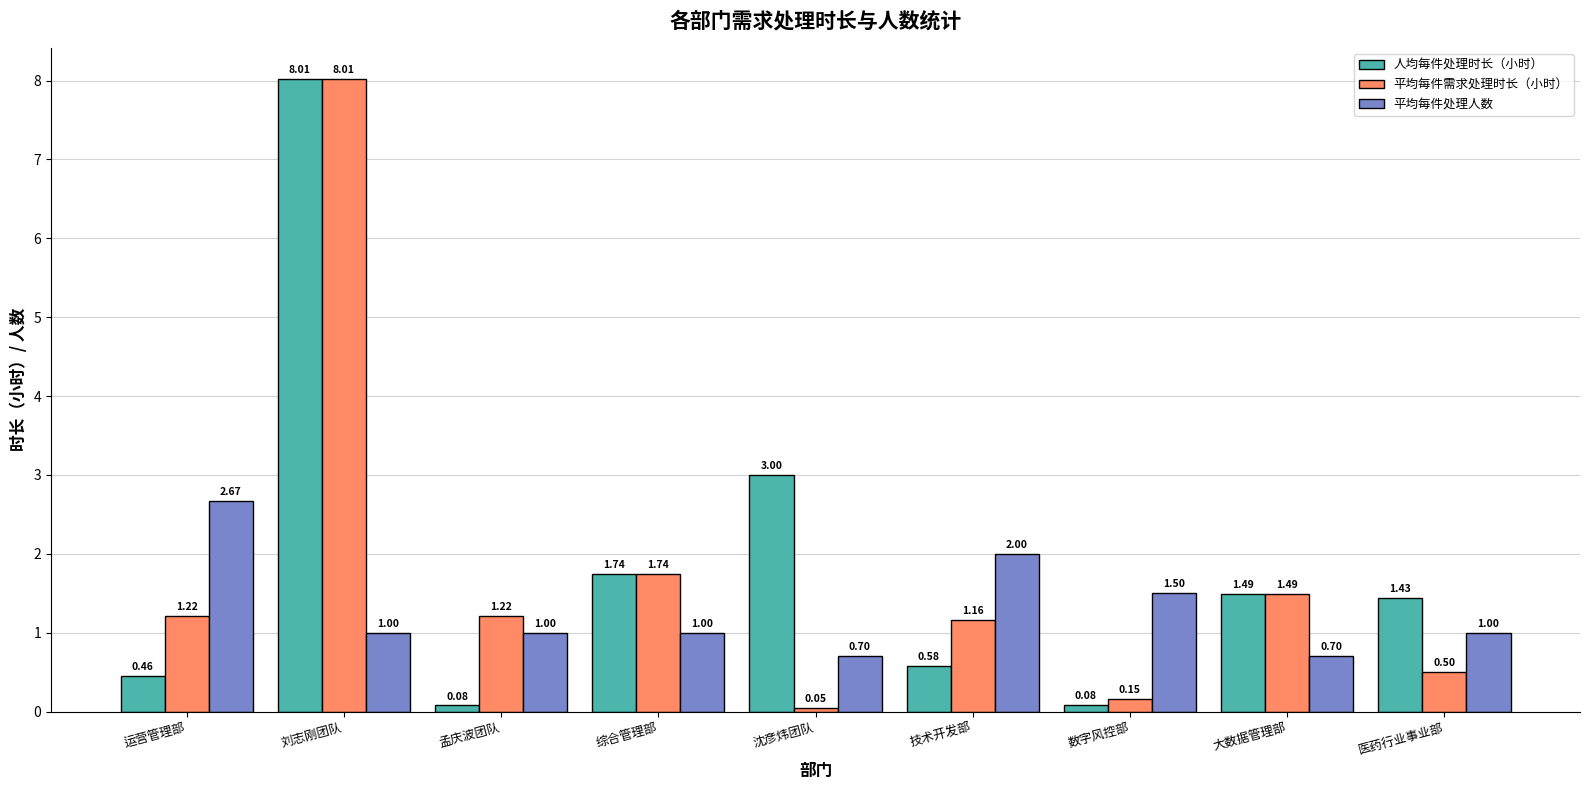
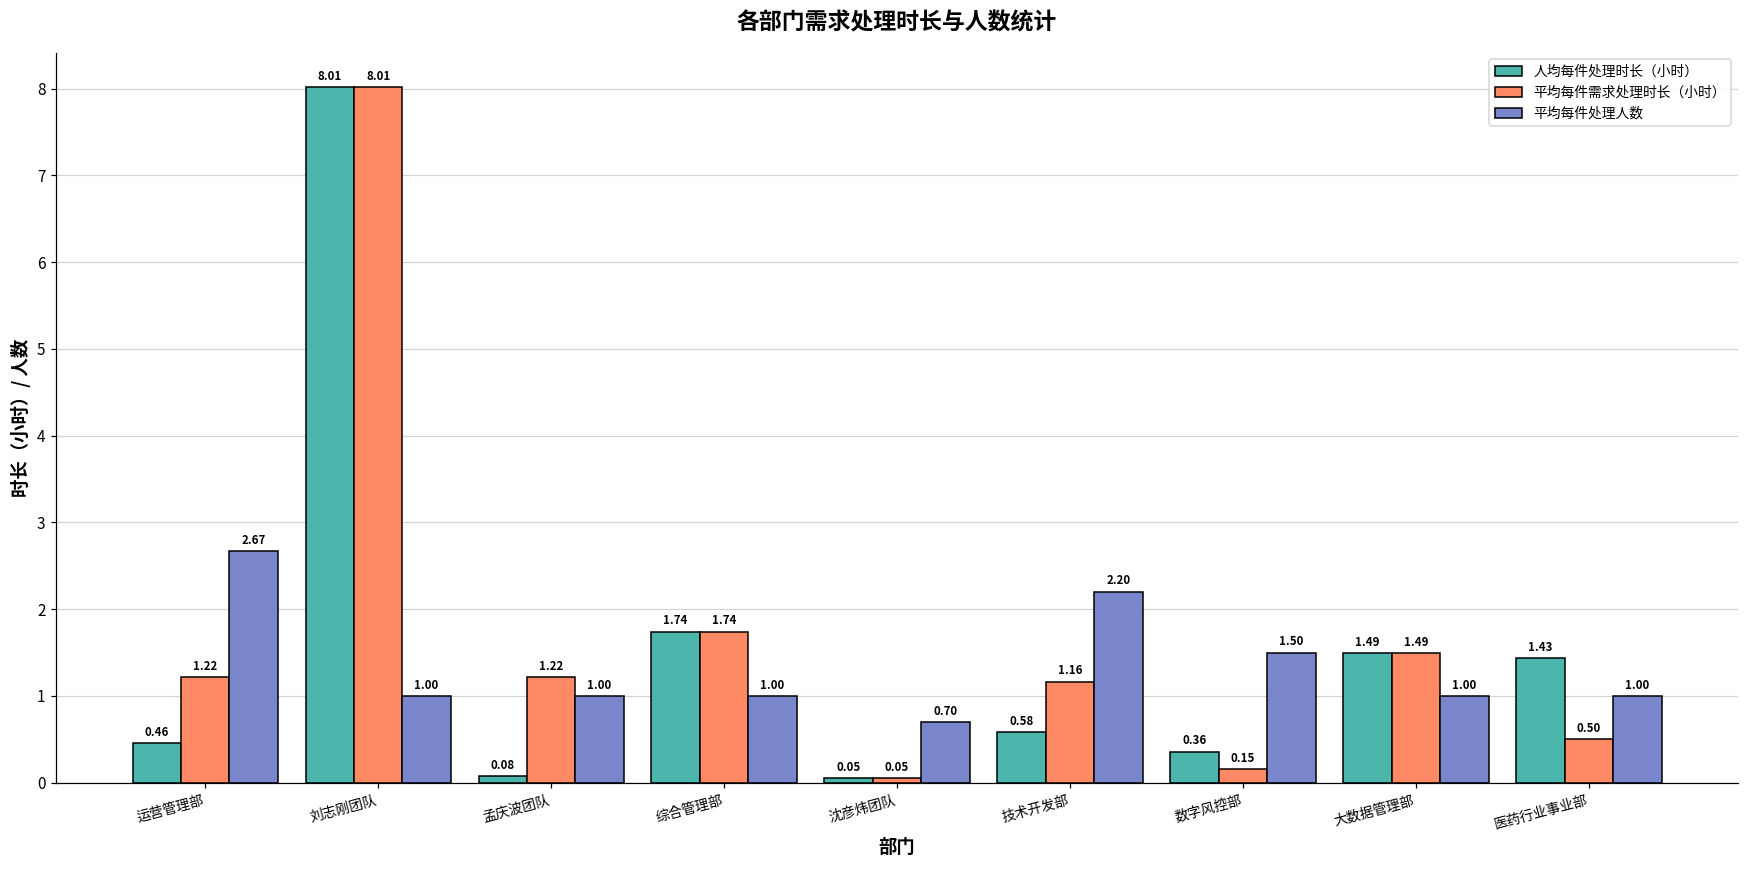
  {
    "人均每件处理时长（小时）": {
      "运营管理部": 0.46,
      "刘志刚团队": 8.01,
      "孟庆波团队": 0.08,
      "综合管理部": 1.74,
-     "沈彦炜团队": 3.00,
+     "沈彦炜团队": 0.05,
      "技术开发部": 0.58,
-     "数字风控部": 0.08,
+     "数字风控部": 0.36,
      "大数据管理部": 1.49,
      "医药行业事业部": 1.43
    },
    "平均每件需求处理时长（小时）": {
      "运营管理部": 1.22,
      "刘志刚团队": 8.01,
      "孟庆波团队": 1.22,
      "综合管理部": 1.74,
      "沈彦炜团队": 0.05,
      "技术开发部": 1.16,
      "数字风控部": 0.15,
      "大数据管理部": 1.49,
      "医药行业事业部": 0.50
    },
    "平均每件处理人数": {
      "运营管理部": 2.67,
      "刘志刚团队": 1.00,
      "孟庆波团队": 1.00,
      "综合管理部": 1.00,
      "沈彦炜团队": 0.70,
-     "技术开发部": 2.00,
+     "技术开发部": 2.20,
      "数字风控部": 1.50,
-     "大数据管理部": 0.70,
+     "大数据管理部": 1.00,
      "医药行业事业部": 1.00
    }
  }
